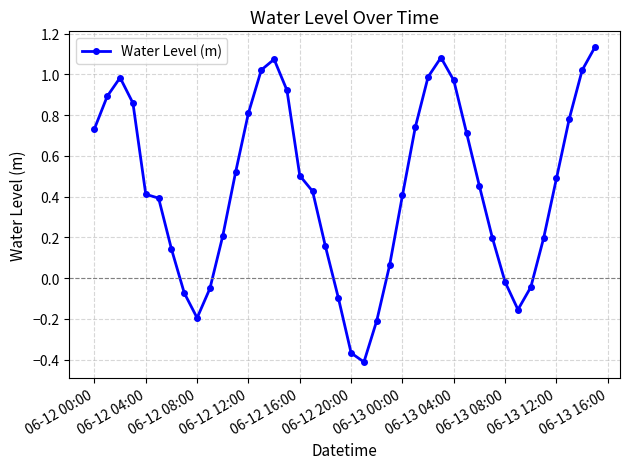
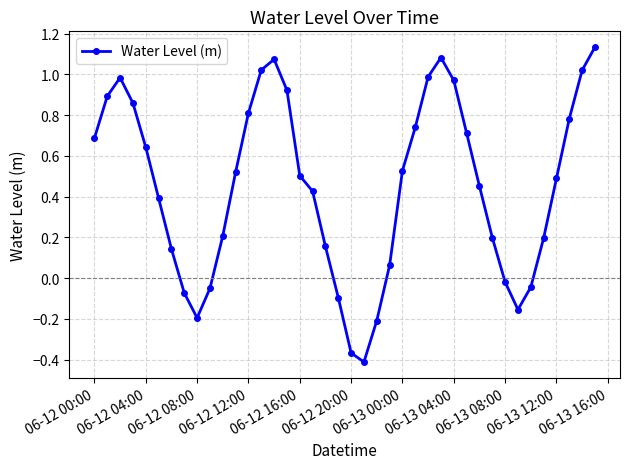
  {
-   "06-12 00:00": 0.73,
-   "06-12 04:00": 0.41,
+   "06-12 00:00": 0.69,
+   "06-12 04:00": 0.64,
    "06-12 08:00": -0.19,
    "06-12 12:00": 0.81,
    "06-12 16:00": 0.50,
    "06-12 20:00": -0.37,
-   "06-13 00:00": 0.41,
+   "06-13 00:00": 0.53,
    "06-13 04:00": 0.97,
    "06-13 08:00": -0.02,
    "06-13 12:00": 0.49
  }
